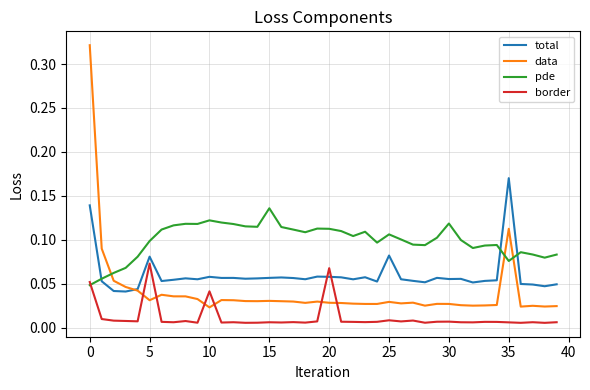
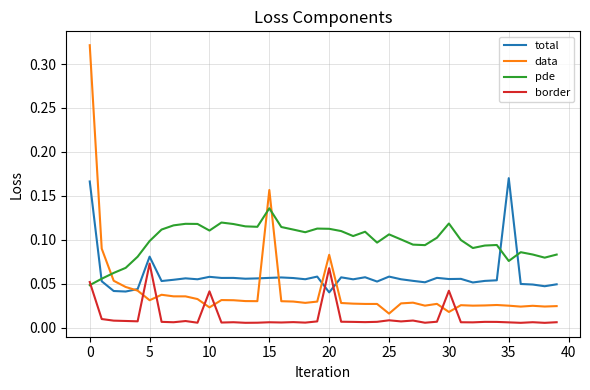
  {
    "total": {
-     "0": 0.14,
+     "0": 0.17,
      "5": 0.08,
      "10": 0.06,
      "15": 0.06,
-     "20": 0.06,
-     "25": 0.08,
+     "20": 0.04,
+     "25": 0.06,
      "30": 0.06,
      "35": 0.17
    },
    "data": {
      "0": 0.32,
      "5": 0.03,
      "10": 0.02,
-     "15": 0.03,
-     "20": 0.03,
-     "25": 0.03,
-     "30": 0.03,
-     "35": 0.11
+     "15": 0.16,
+     "20": 0.08,
+     "25": 0.02,
+     "30": 0.02,
+     "35": 0.03
    },
    "pde": {
      "0": 0.05,
      "5": 0.10,
-     "10": 0.12,
+     "10": 0.11,
      "15": 0.14,
      "20": 0.11,
      "25": 0.11,
      "30": 0.12,
      "35": 0.08
    },
    "border": {
      "0": 0.05,
      "5": 0.07,
      "10": 0.04,
      "15": 0.01,
      "20": 0.07,
      "25": 0.01,
-     "30": 0.01,
+     "30": 0.04,
      "35": 0.01
    }
  }
